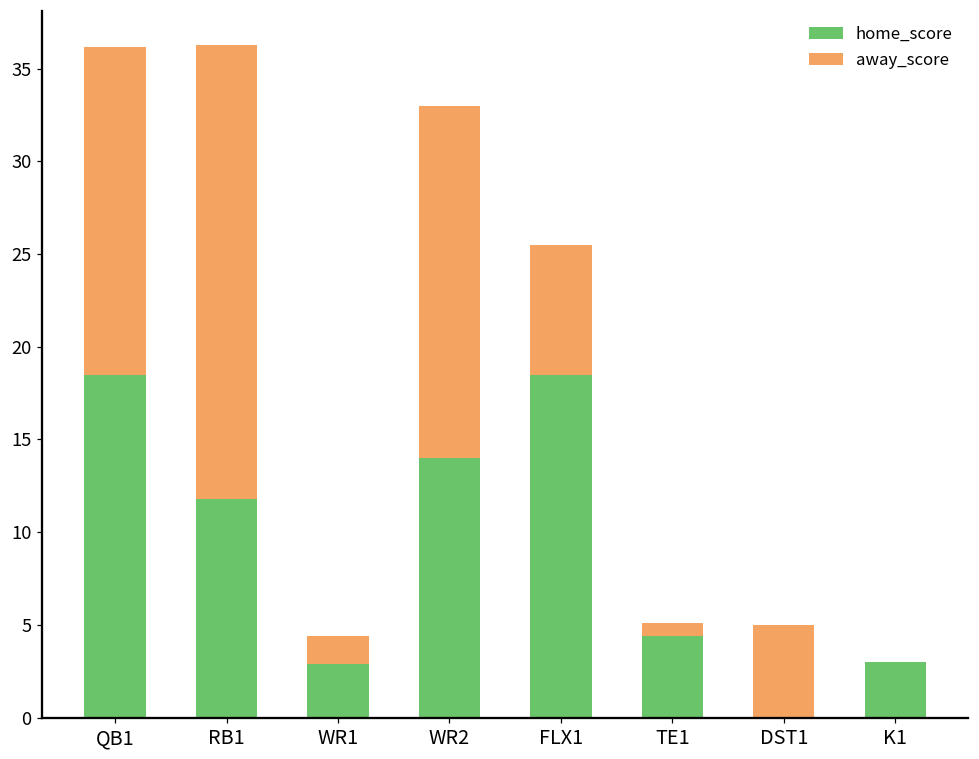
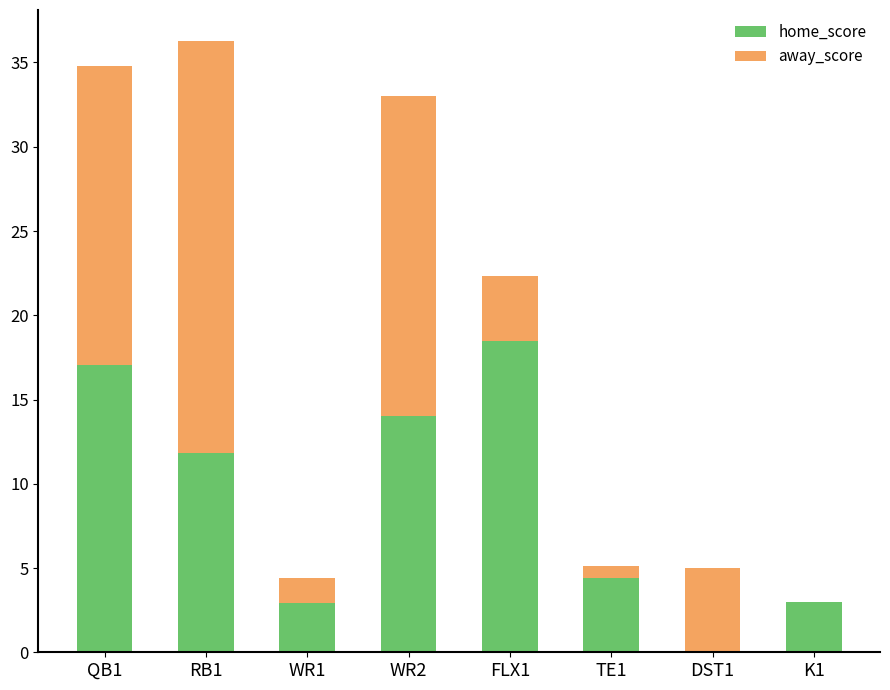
  {
    "home_score": {
-     "QB1": 18.5,
+     "QB1": 17.1,
      "RB1": 11.8,
      "WR1": 2.9,
      "WR2": 14.0,
      "FLX1": 18.5,
      "TE1": 4.4,
      "DST1": 0.0,
      "K1": 3.0
    },
    "away_score": {
      "QB1": 17.7,
      "RB1": 24.5,
      "WR1": 1.5,
      "WR2": 19.0,
-     "FLX1": 7.0,
+     "FLX1": 3.8,
      "TE1": 0.7,
      "DST1": 5.0,
      "K1": 0.0
    }
  }
